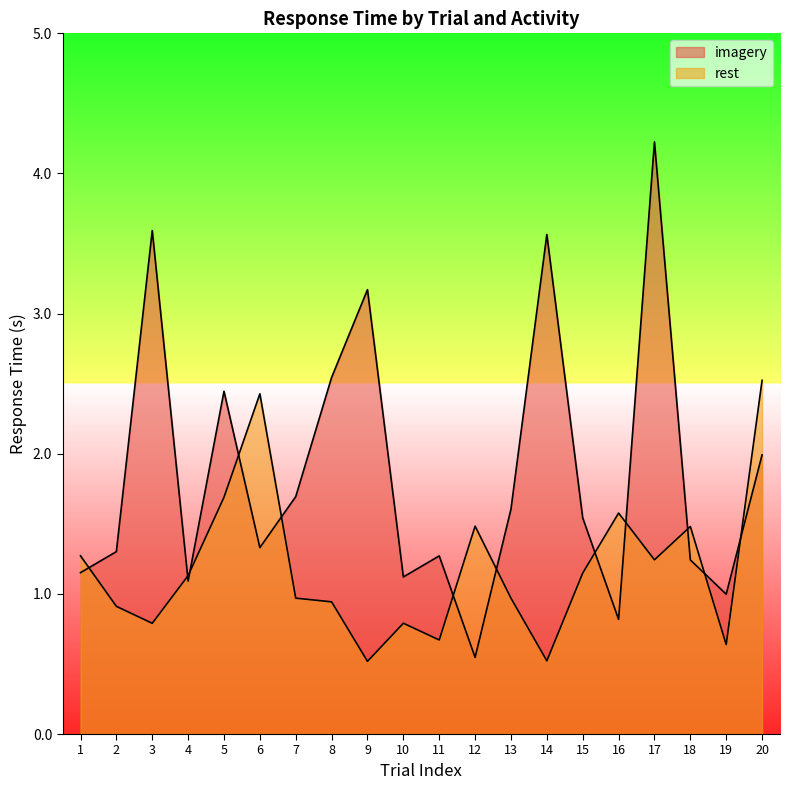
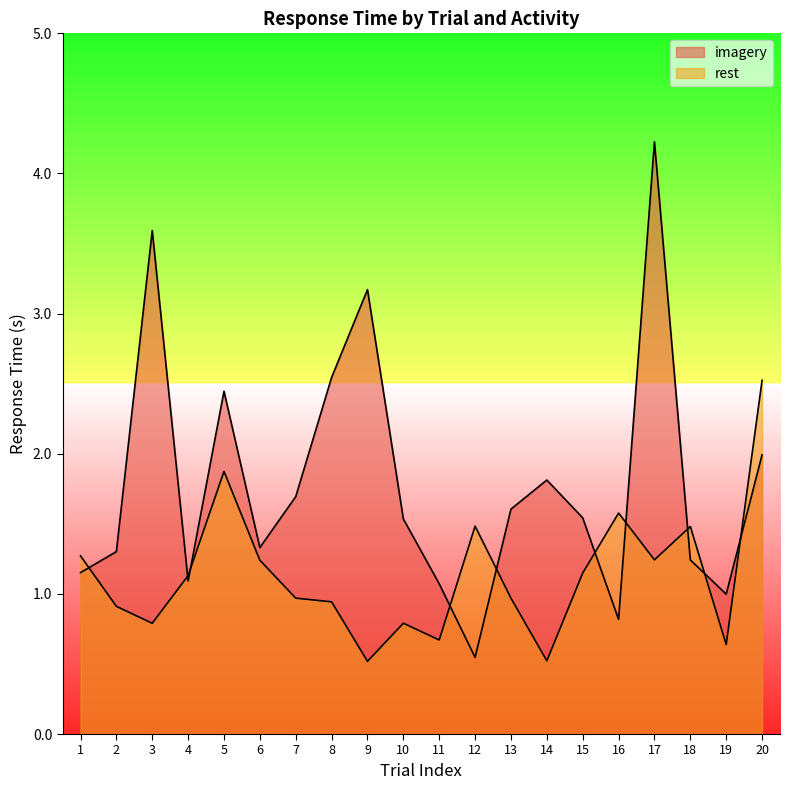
  {
    "imagery": {
      "1": 1.15,
      "2": 1.30,
      "3": 3.59,
      "4": 1.09,
      "5": 2.45,
      "6": 1.33,
      "7": 1.69,
      "8": 2.54,
      "9": 3.17,
-     "10": 1.12,
-     "11": 1.27,
+     "10": 1.54,
+     "11": 1.07,
      "12": 0.55,
      "13": 1.60,
-     "14": 3.56,
+     "14": 1.81,
      "15": 1.54,
      "16": 0.82,
      "17": 4.23,
      "18": 1.24,
      "19": 1.00,
      "20": 1.99
    },
    "rest": {
      "1": 1.27,
      "2": 0.91,
      "3": 0.79,
      "4": 1.13,
-     "5": 1.69,
-     "6": 2.43,
+     "5": 1.87,
+     "6": 1.24,
      "7": 0.97,
      "8": 0.94,
      "9": 0.52,
      "10": 0.79,
      "11": 0.67,
      "12": 1.48,
      "13": 0.97,
      "14": 0.52,
      "15": 1.15,
      "16": 1.58,
      "17": 1.24,
      "18": 1.48,
      "19": 0.64,
      "20": 2.52
    }
  }
